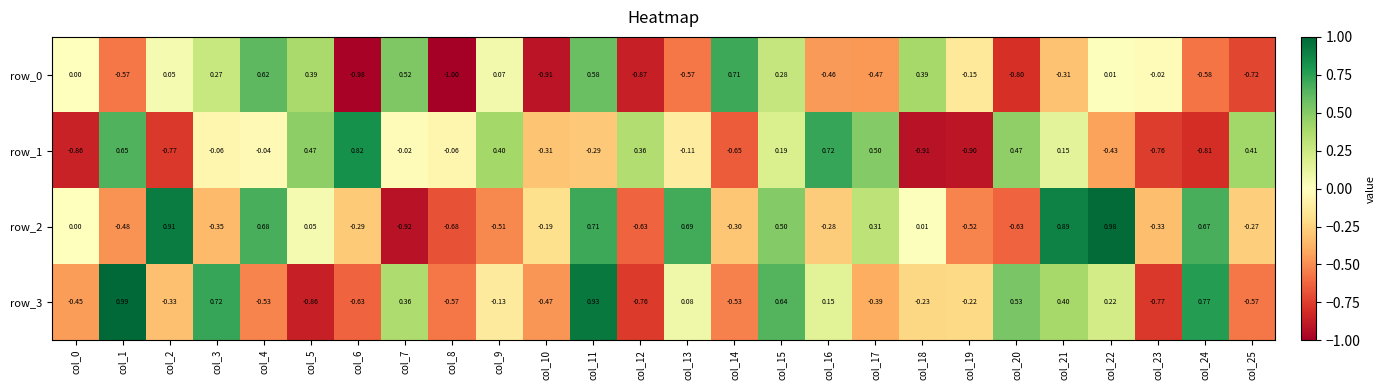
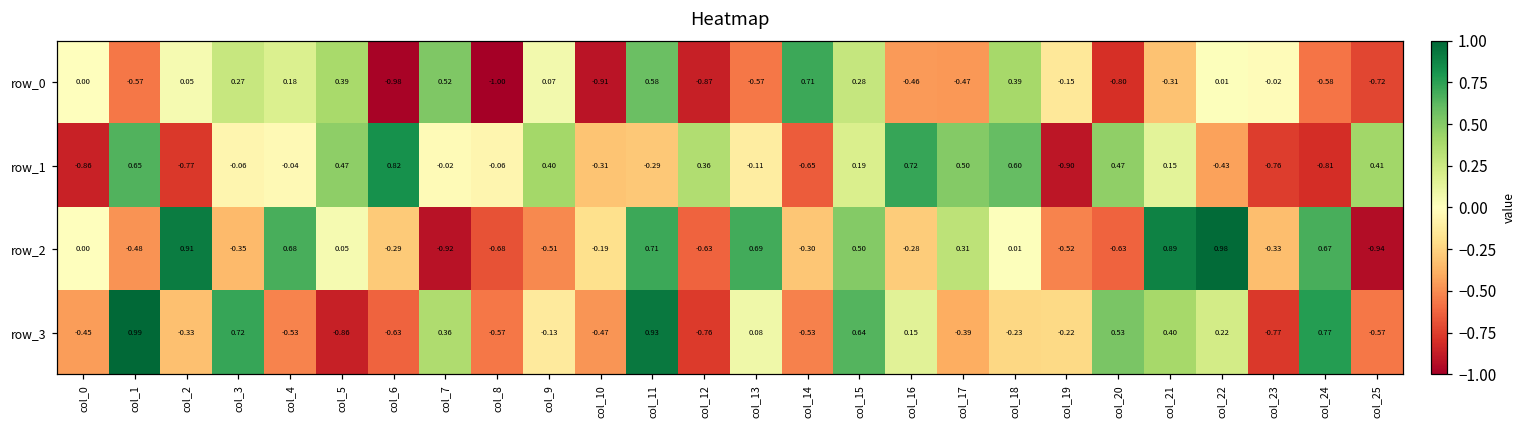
  {
    "row_0": {
      "col_0": 0.00,
      "col_1": -0.57,
      "col_2": 0.05,
      "col_3": 0.27,
-     "col_4": 0.62,
+     "col_4": 0.18,
      "col_5": 0.39,
      "col_6": -0.98,
      "col_7": 0.52,
      "col_8": -1.00,
      "col_9": 0.07,
      "col_10": -0.91,
      "col_11": 0.58,
      "col_12": -0.87,
      "col_13": -0.57,
      "col_14": 0.71,
      "col_15": 0.28,
      "col_16": -0.46,
      "col_17": -0.47,
      "col_18": 0.39,
      "col_19": -0.15,
      "col_20": -0.80,
      "col_21": -0.31,
      "col_22": 0.01,
      "col_23": -0.02,
      "col_24": -0.58,
      "col_25": -0.72
    },
    "row_1": {
      "col_0": -0.86,
      "col_1": 0.65,
      "col_2": -0.77,
      "col_3": -0.06,
      "col_4": -0.04,
      "col_5": 0.47,
      "col_6": 0.82,
      "col_7": -0.02,
      "col_8": -0.06,
      "col_9": 0.40,
      "col_10": -0.31,
      "col_11": -0.29,
      "col_12": 0.36,
      "col_13": -0.11,
      "col_14": -0.65,
      "col_15": 0.19,
      "col_16": 0.72,
      "col_17": 0.50,
-     "col_18": -0.91,
+     "col_18": 0.60,
      "col_19": -0.90,
      "col_20": 0.47,
      "col_21": 0.15,
      "col_22": -0.43,
      "col_23": -0.76,
      "col_24": -0.81,
      "col_25": 0.41
    },
    "row_2": {
      "col_0": 0.00,
      "col_1": -0.48,
      "col_2": 0.91,
      "col_3": -0.35,
      "col_4": 0.68,
      "col_5": 0.05,
      "col_6": -0.29,
      "col_7": -0.92,
      "col_8": -0.68,
      "col_9": -0.51,
      "col_10": -0.19,
      "col_11": 0.71,
      "col_12": -0.63,
      "col_13": 0.69,
      "col_14": -0.30,
      "col_15": 0.50,
      "col_16": -0.28,
      "col_17": 0.31,
      "col_18": 0.01,
      "col_19": -0.52,
      "col_20": -0.63,
      "col_21": 0.89,
      "col_22": 0.98,
      "col_23": -0.33,
      "col_24": 0.67,
-     "col_25": -0.27
+     "col_25": -0.94
    },
    "row_3": {
      "col_0": -0.45,
      "col_1": 0.99,
      "col_2": -0.33,
      "col_3": 0.72,
      "col_4": -0.53,
      "col_5": -0.86,
      "col_6": -0.63,
      "col_7": 0.36,
      "col_8": -0.57,
      "col_9": -0.13,
      "col_10": -0.47,
      "col_11": 0.93,
      "col_12": -0.76,
      "col_13": 0.08,
      "col_14": -0.53,
      "col_15": 0.64,
      "col_16": 0.15,
      "col_17": -0.39,
      "col_18": -0.23,
      "col_19": -0.22,
      "col_20": 0.53,
      "col_21": 0.40,
      "col_22": 0.22,
      "col_23": -0.77,
      "col_24": 0.77,
      "col_25": -0.57
    }
  }
